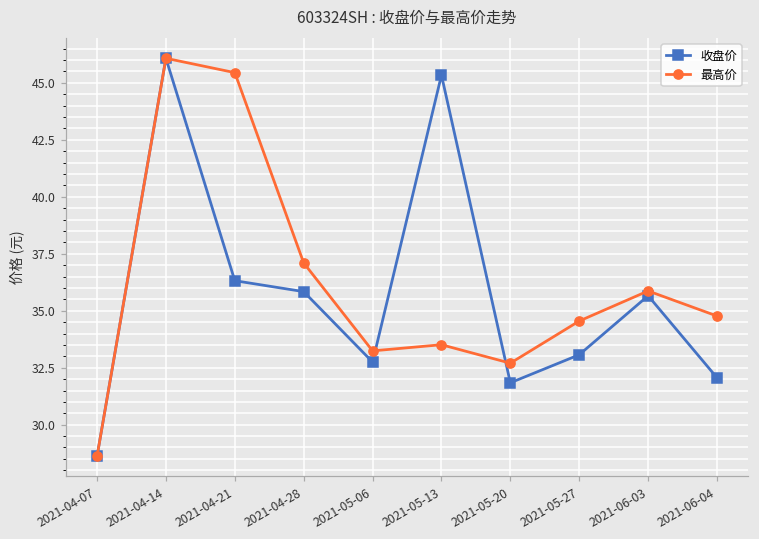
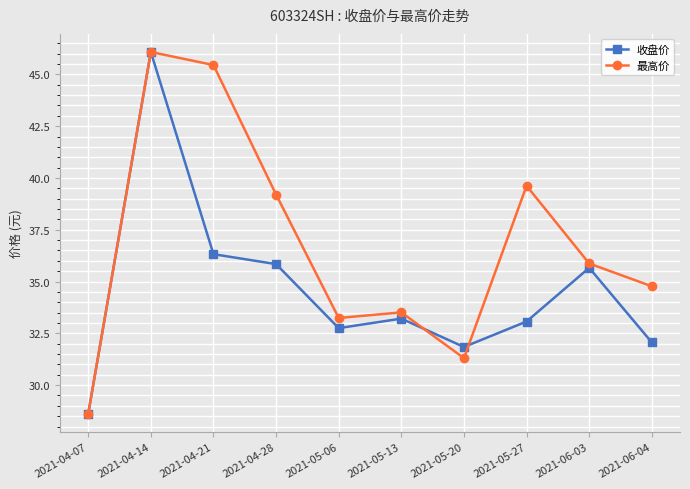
  {
    "收盘价": {
      "2021-04-21": 36.3,
      "2021-04-28": 35.8,
      "2021-05-06": 32.8,
-     "2021-05-13": 45.3,
+     "2021-05-13": 33.2,
      "2021-05-20": 31.8,
      "2021-05-27": 33.1,
      "2021-06-03": 35.7,
      "2021-06-04": 32.1
    },
    "最高价": {
      "2021-04-21": 45.5,
-     "2021-04-28": 37.1,
+     "2021-04-28": 39.2,
      "2021-05-06": 33.2,
      "2021-05-13": 33.5,
-     "2021-05-20": 32.7,
-     "2021-05-27": 34.6,
+     "2021-05-20": 31.3,
+     "2021-05-27": 39.6,
      "2021-06-03": 35.9,
      "2021-06-04": 34.8
    }
  }
